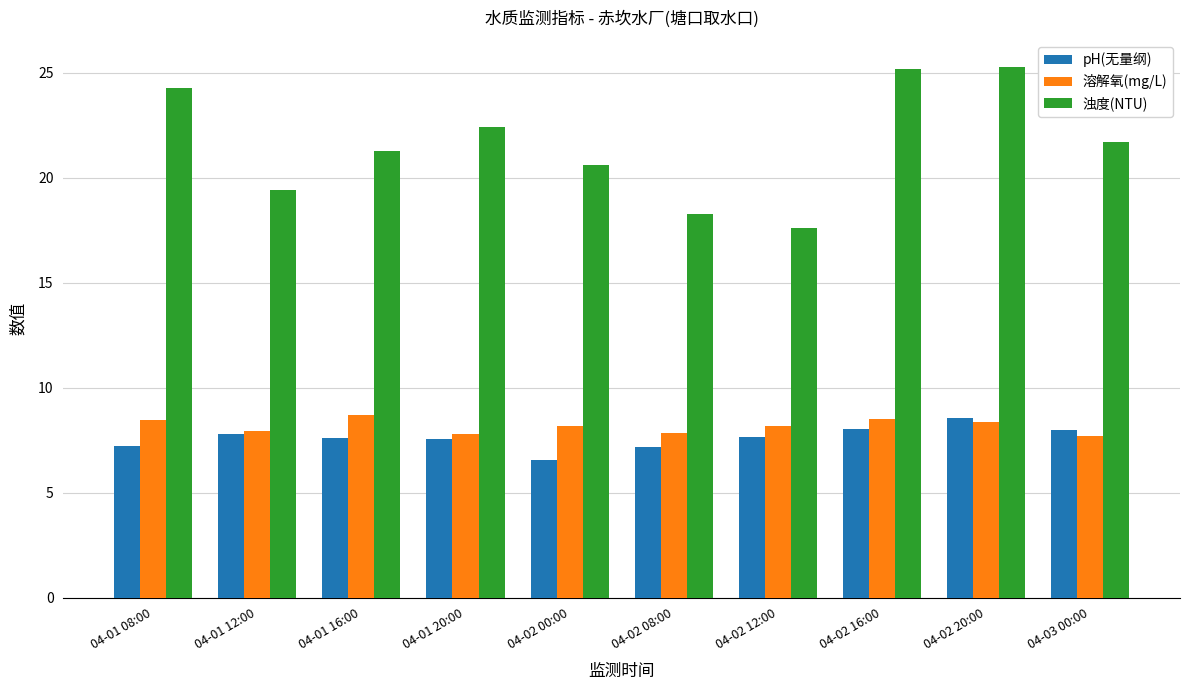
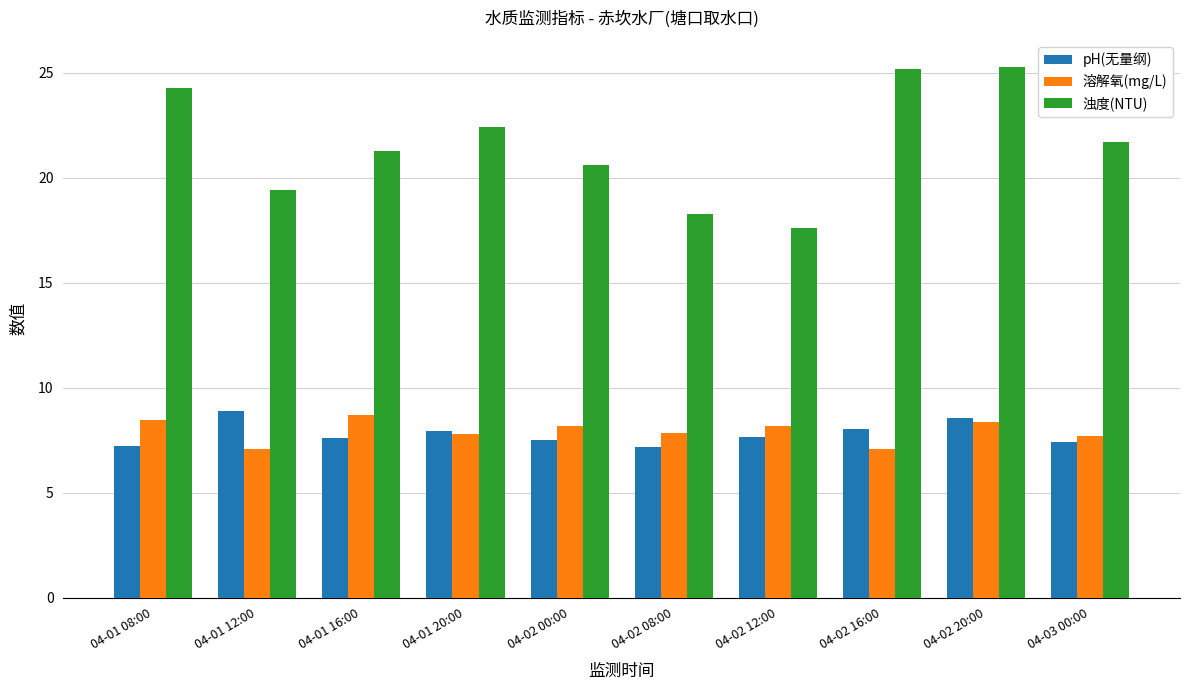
  {
    "pH(无量纲)": {
      "04-01 08:00": 7.2,
-     "04-01 12:00": 7.8,
+     "04-01 12:00": 8.9,
      "04-01 16:00": 7.6,
-     "04-01 20:00": 7.6,
-     "04-02 00:00": 6.6,
+     "04-01 20:00": 8.0,
+     "04-02 00:00": 7.5,
      "04-02 08:00": 7.2,
      "04-02 12:00": 7.6,
      "04-02 16:00": 8.0,
      "04-02 20:00": 8.6,
-     "04-03 00:00": 8.0
+     "04-03 00:00": 7.4
    },
    "溶解氧(mg/L)": {
      "04-01 08:00": 8.4,
-     "04-01 12:00": 8.0,
+     "04-01 12:00": 7.1,
      "04-01 16:00": 8.7,
      "04-01 20:00": 7.8,
      "04-02 00:00": 8.2,
      "04-02 08:00": 7.9,
      "04-02 12:00": 8.2,
-     "04-02 16:00": 8.5,
+     "04-02 16:00": 7.1,
      "04-02 20:00": 8.4,
      "04-03 00:00": 7.7
    },
    "浊度(NTU)": {
      "04-01 08:00": 24.3,
      "04-01 12:00": 19.4,
      "04-01 16:00": 21.3,
      "04-01 20:00": 22.4,
      "04-02 00:00": 20.6,
      "04-02 08:00": 18.3,
      "04-02 12:00": 17.6,
      "04-02 16:00": 25.2,
      "04-02 20:00": 25.3,
      "04-03 00:00": 21.7
    }
  }
